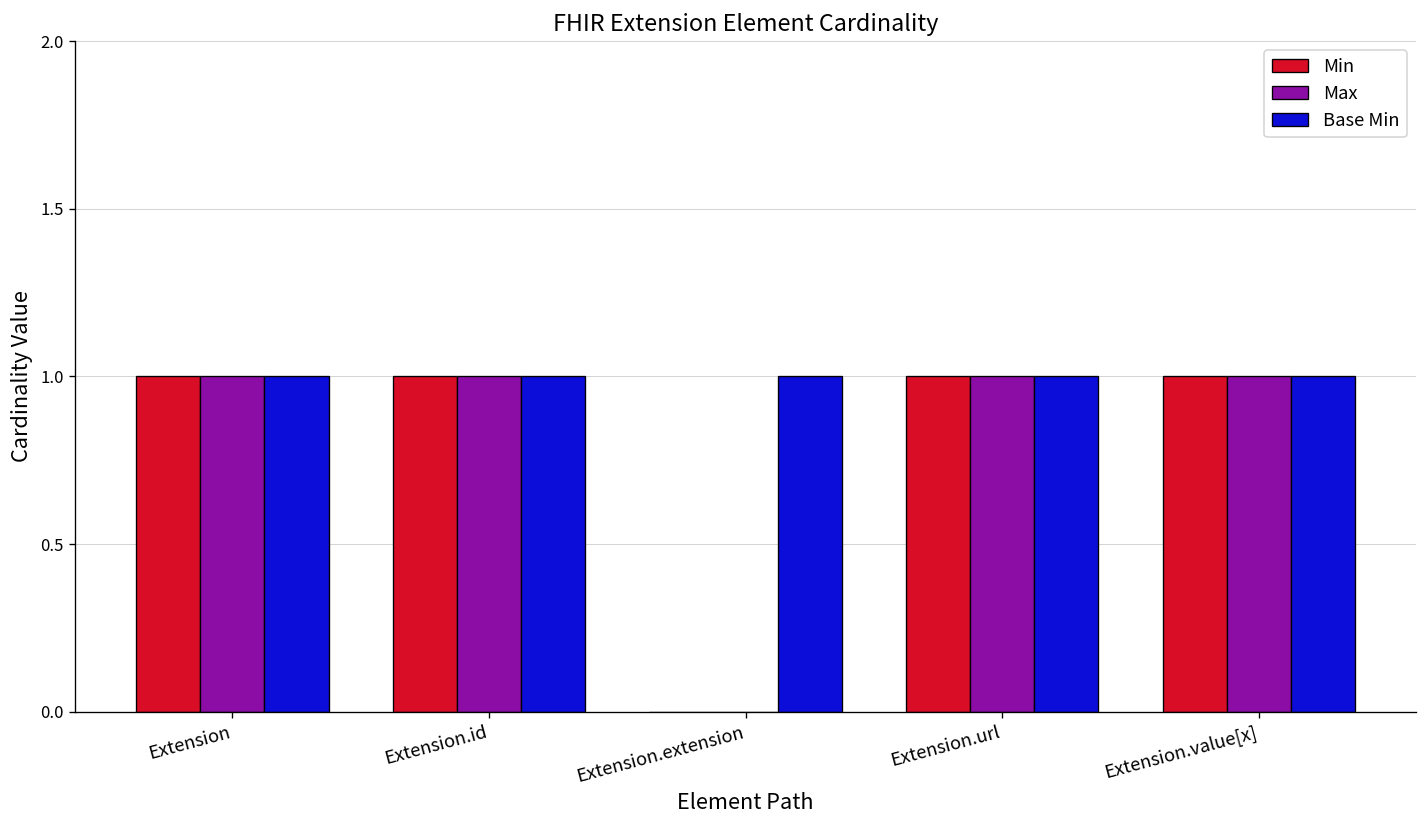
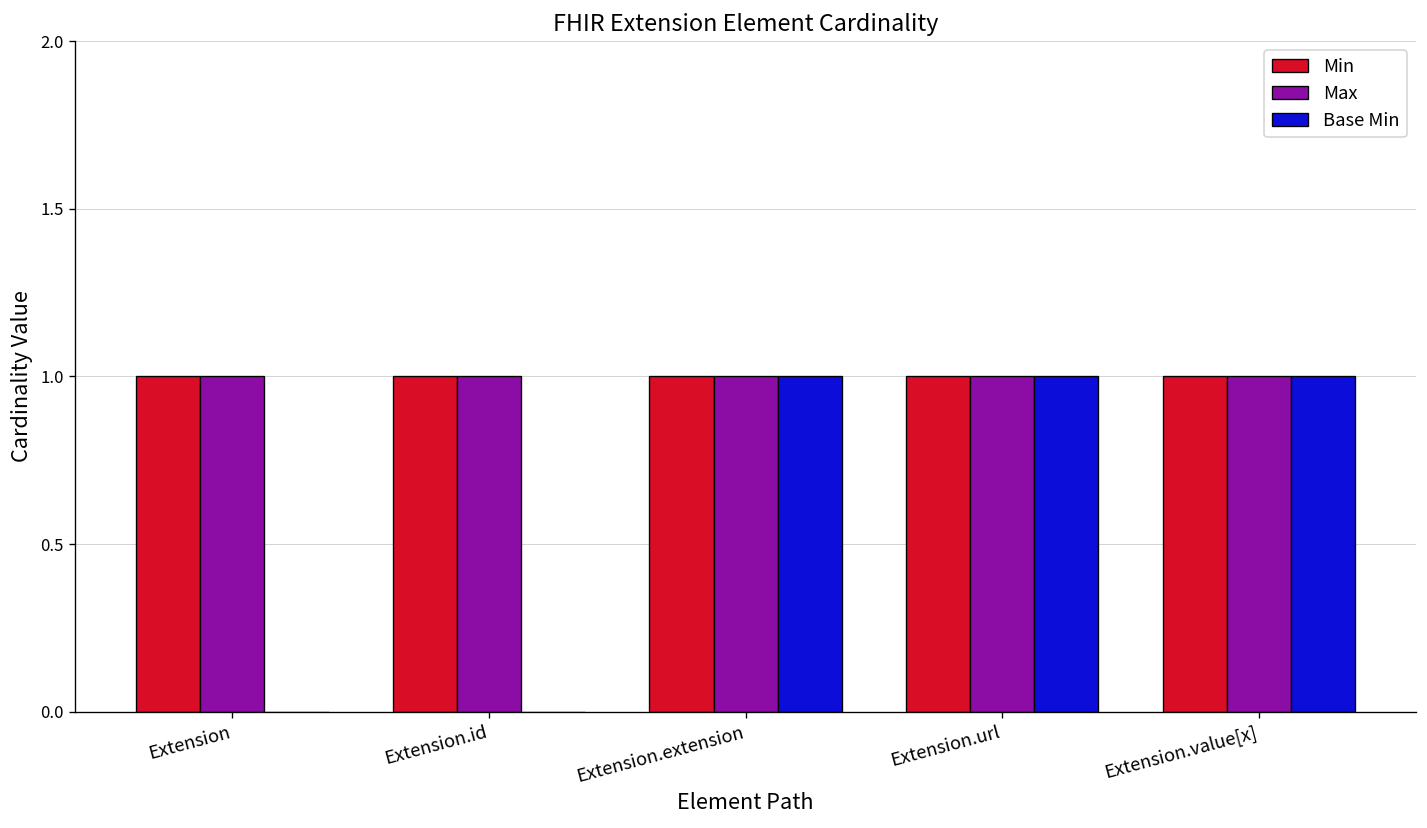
  {
    "Min": {
      "Extension": 1,
      "Extension.id": 1,
-     "Extension.extension": 0,
+     "Extension.extension": 1,
      "Extension.url": 1,
      "Extension.value[x]": 1
    },
    "Max": {
      "Extension": 1,
      "Extension.id": 1,
-     "Extension.extension": 0,
+     "Extension.extension": 1,
      "Extension.url": 1,
      "Extension.value[x]": 1
    },
    "Base Min": {
-     "Extension": 1,
-     "Extension.id": 1,
+     "Extension": 0,
+     "Extension.id": 0,
      "Extension.extension": 1,
      "Extension.url": 1,
      "Extension.value[x]": 1
    }
  }
